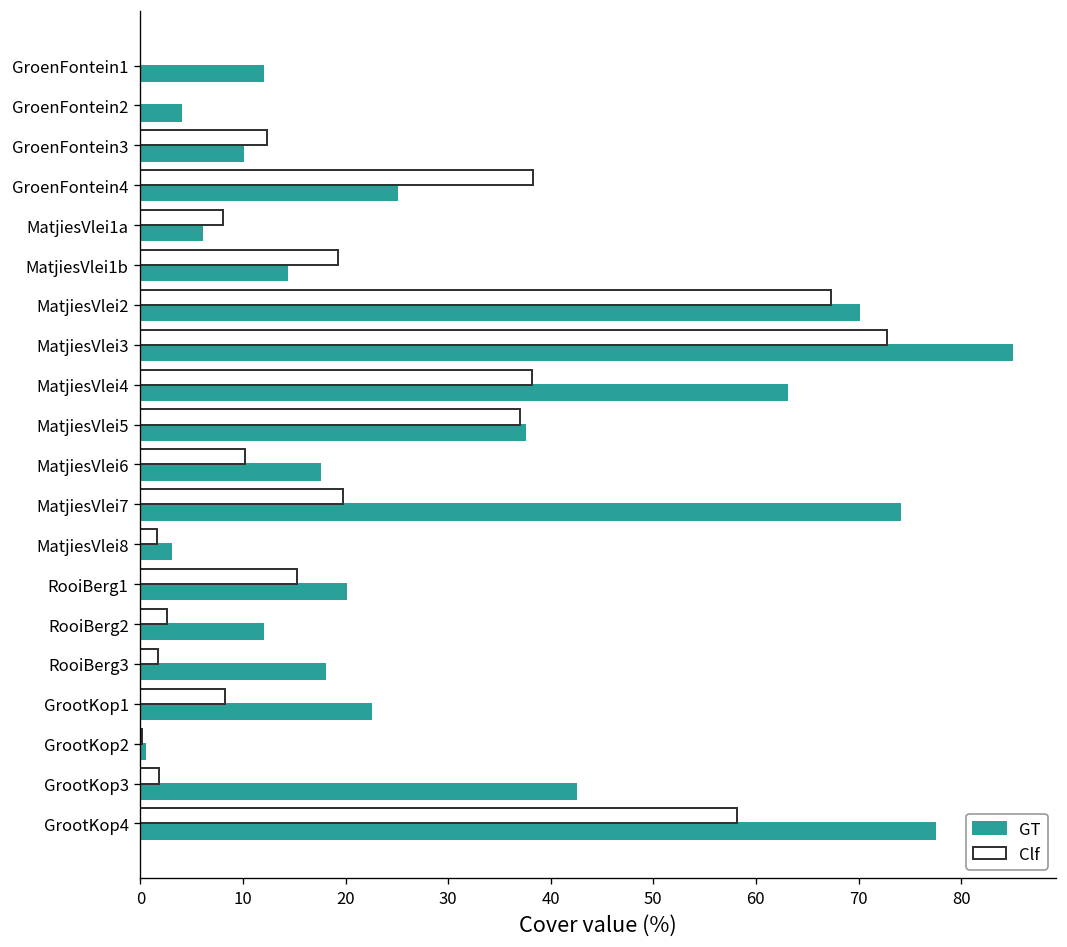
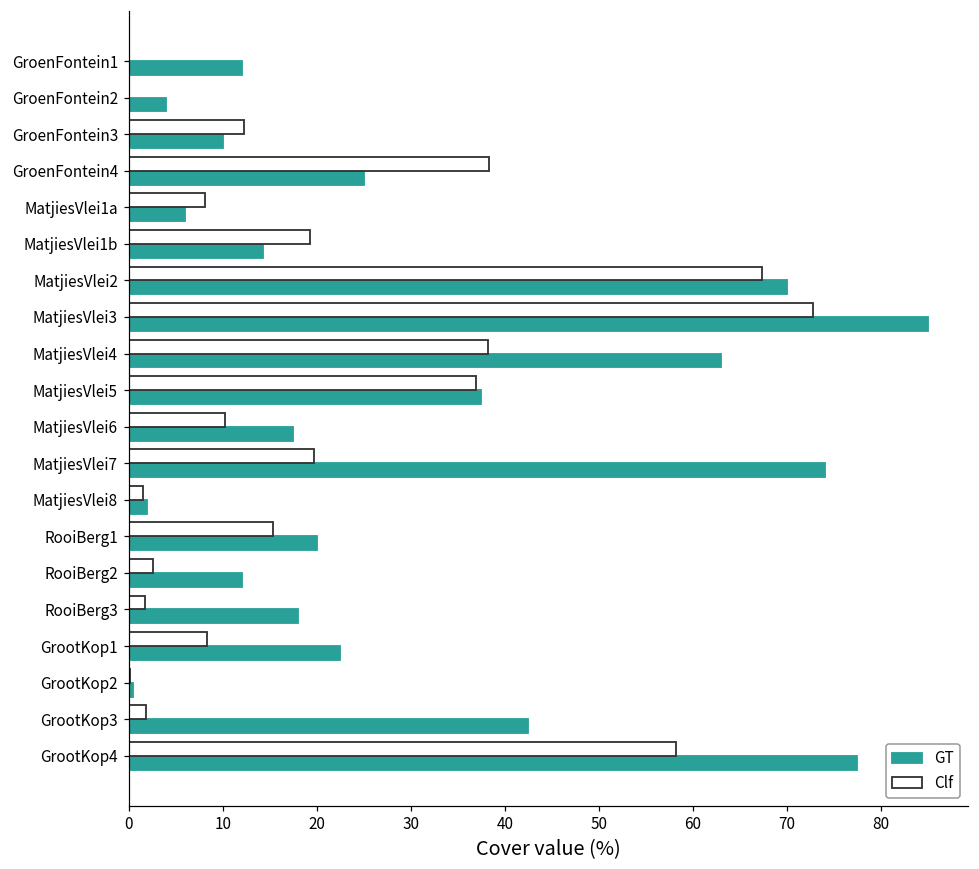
  {
    "GT": {
      "GroenFontein1": 12,
      "GroenFontein2": 4,
      "GroenFontein3": 10,
      "GroenFontein4": 25,
      "MatjiesVlei1a": 6,
      "MatjiesVlei1b": 14,
      "MatjiesVlei2": 70,
      "MatjiesVlei3": 85,
      "MatjiesVlei4": 63,
      "MatjiesVlei5": 38,
      "MatjiesVlei6": 18,
      "MatjiesVlei7": 74,
-     "MatjiesVlei8": 3,
+     "MatjiesVlei8": 2,
      "RooiBerg1": 20,
      "RooiBerg2": 12,
      "RooiBerg3": 18,
      "GrootKop1": 23,
      "GrootKop2": 1,
      "GrootKop3": 43,
      "GrootKop4": 78
    },
    "Clf": {
      "GroenFontein1": 0,
      "GroenFontein2": 0,
      "GroenFontein3": 12,
      "GroenFontein4": 38,
      "MatjiesVlei1a": 8,
      "MatjiesVlei1b": 19,
      "MatjiesVlei2": 67,
      "MatjiesVlei3": 73,
      "MatjiesVlei4": 38,
      "MatjiesVlei5": 37,
      "MatjiesVlei6": 10,
      "MatjiesVlei7": 20,
      "MatjiesVlei8": 2,
      "RooiBerg1": 15,
      "RooiBerg2": 3,
      "RooiBerg3": 2,
      "GrootKop1": 8,
      "GrootKop3": 2,
      "GrootKop4": 58
    }
  }
